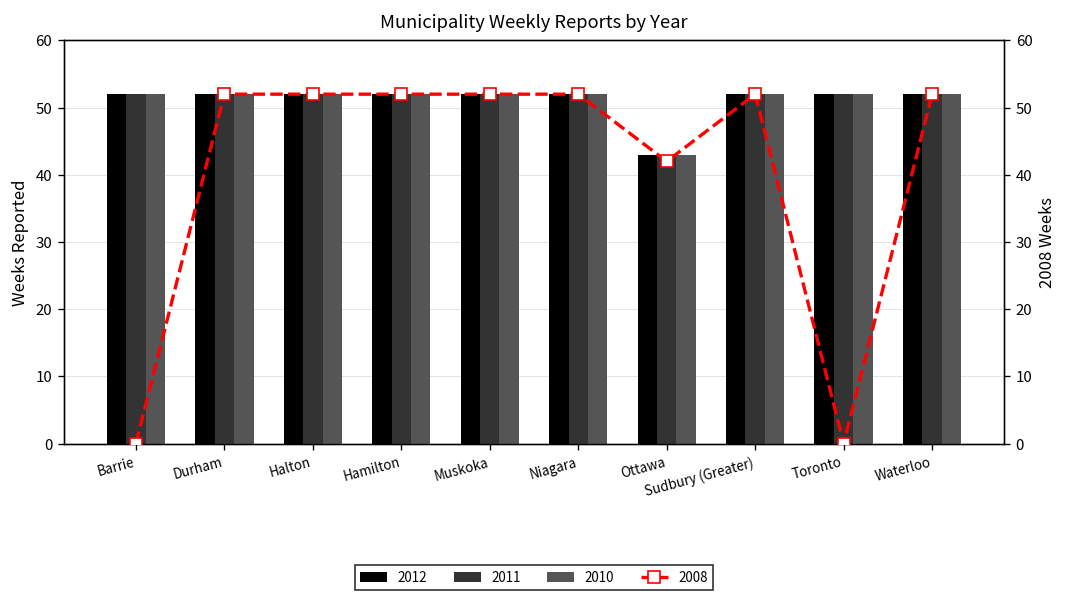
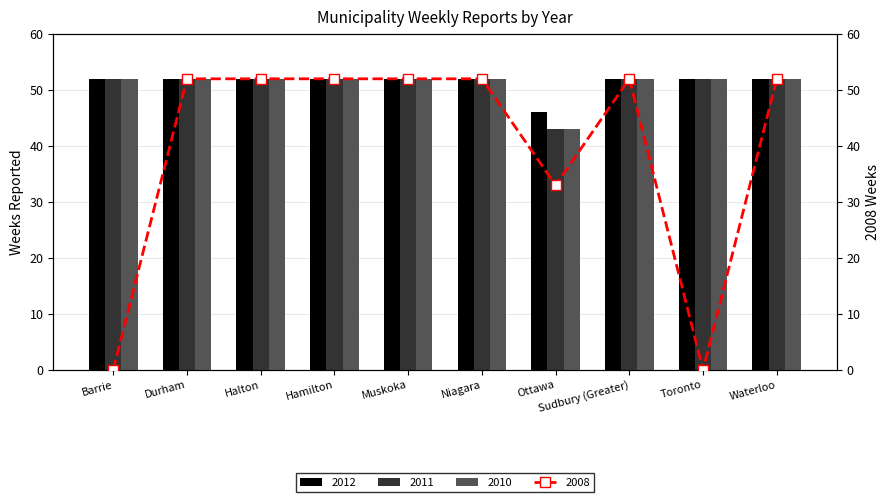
  {
    "2012": {
      "Barrie": 52,
      "Durham": 52,
      "Halton": 52,
      "Hamilton": 52,
      "Muskoka": 52,
      "Niagara": 52,
-     "Ottawa": 43,
+     "Ottawa": 46,
      "Sudbury (Greater)": 52,
      "Toronto": 52,
      "Waterloo": 52
    },
    "2008": {
      "Barrie": 0,
      "Durham": 52,
      "Halton": 52,
      "Hamilton": 52,
      "Muskoka": 52,
      "Niagara": 52,
-     "Ottawa": 42,
+     "Ottawa": 33,
      "Sudbury (Greater)": 52,
      "Toronto": 0,
      "Waterloo": 52
    }
  }
